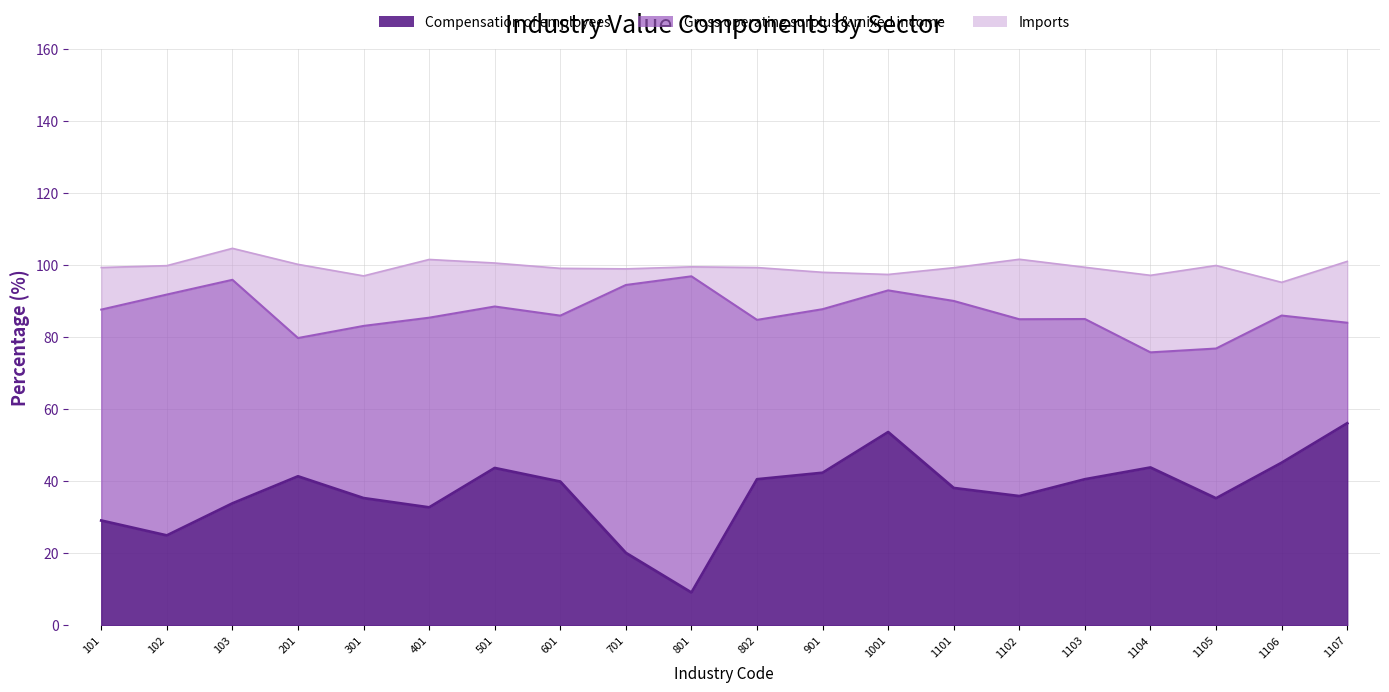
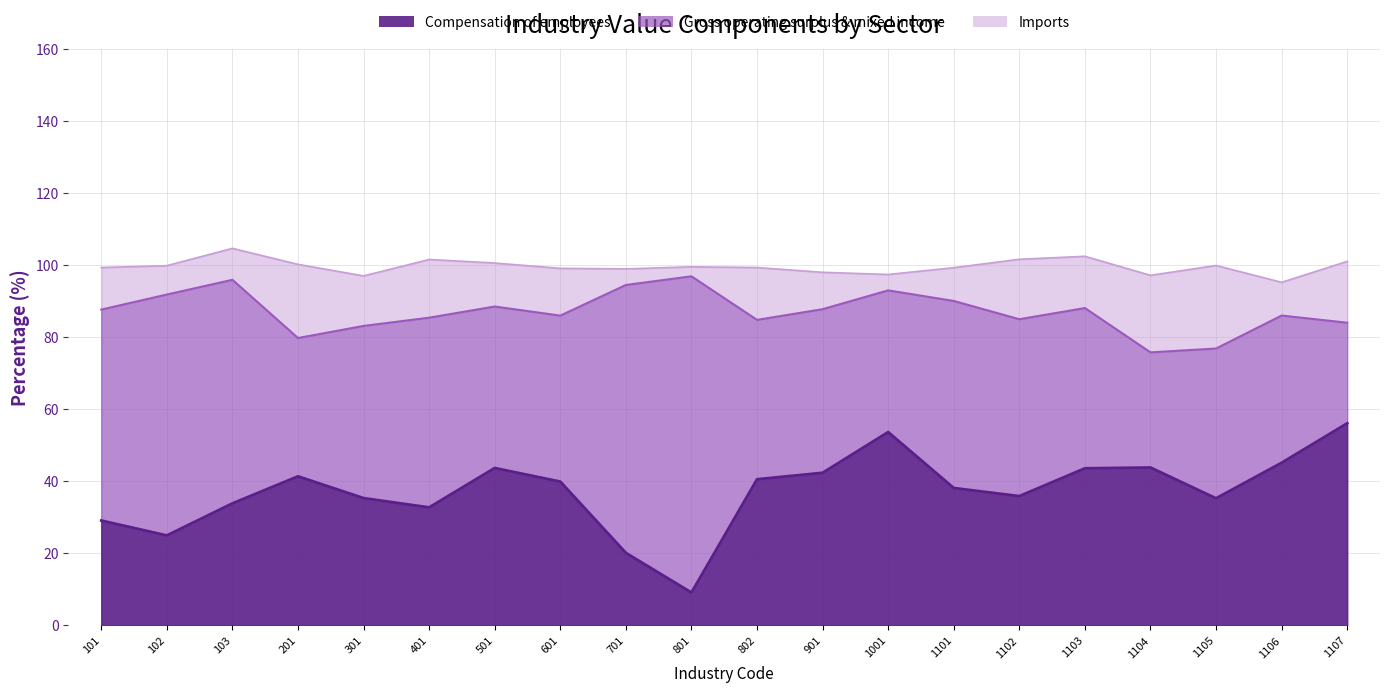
  {
    "Compensation of employees": {
      "101": 29,
      "102": 25,
      "103": 34,
      "201": 41,
      "301": 35,
      "401": 33,
      "501": 44,
      "601": 40,
      "701": 20,
      "801": 9,
      "802": 41,
      "901": 42,
      "1001": 54,
      "1101": 38,
      "1102": 36,
-     "1103": 41,
+     "1103": 44,
      "1104": 44,
      "1105": 35,
      "1106": 45,
      "1107": 56
    },
    "Gross operating surplus & mixed income": {
      "101": 59,
      "102": 67,
      "103": 62,
      "201": 38,
      "301": 48,
      "401": 53,
      "501": 45,
      "601": 46,
      "701": 74,
      "801": 88,
      "802": 44,
      "901": 45,
      "1001": 39,
      "1101": 52,
      "1102": 49,
      "1103": 44,
      "1104": 32,
      "1105": 42,
      "1106": 41,
      "1107": 28
    },
    "Imports": {
      "101": 12,
      "102": 8,
      "103": 9,
      "201": 20,
      "301": 14,
      "401": 16,
      "501": 12,
      "601": 13,
      "701": 4,
      "801": 3,
      "802": 15,
      "901": 10,
      "1001": 4,
      "1101": 9,
      "1102": 17,
      "1103": 14,
      "1104": 21,
      "1105": 23,
      "1106": 9,
      "1107": 17
    }
  }
